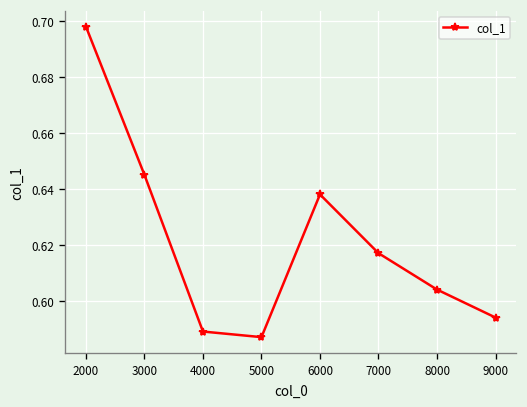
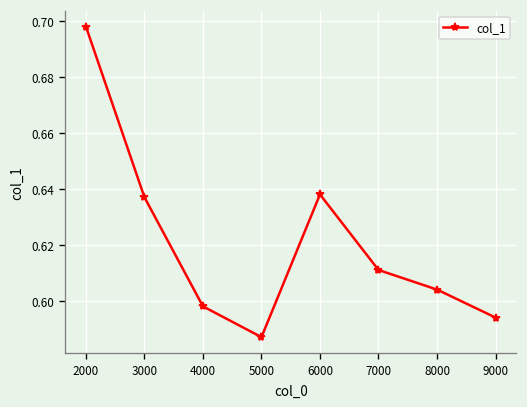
  {
    "2000": 0.698,
-   "3000": 0.645,
-   "4000": 0.589,
+   "3000": 0.637,
+   "4000": 0.598,
    "5000": 0.587,
    "6000": 0.638,
-   "7000": 0.617,
+   "7000": 0.611,
    "8000": 0.604,
    "9000": 0.594
  }
